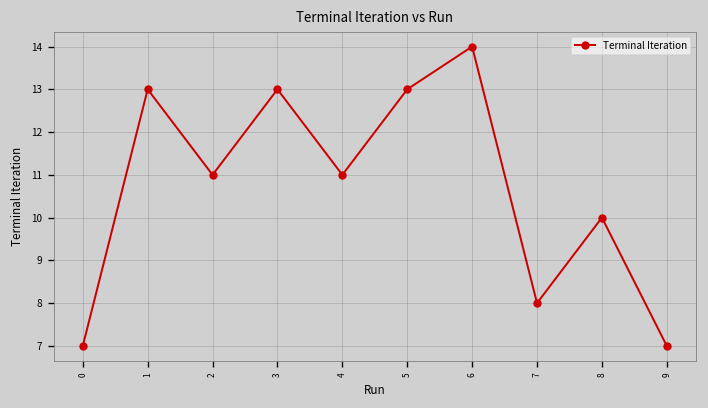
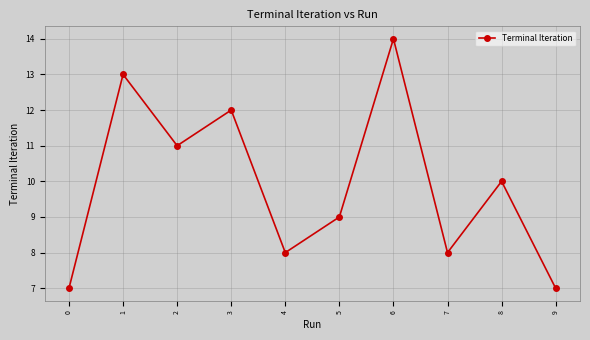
  {
    "0": 7,
    "1": 13,
    "2": 11,
-   "3": 13,
-   "4": 11,
-   "5": 13,
+   "3": 12,
+   "4": 8,
+   "5": 9,
    "6": 14,
    "7": 8,
    "8": 10,
    "9": 7
  }
